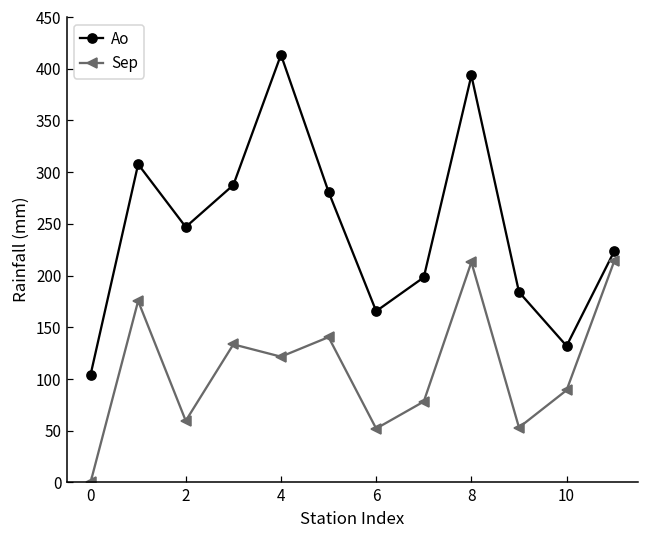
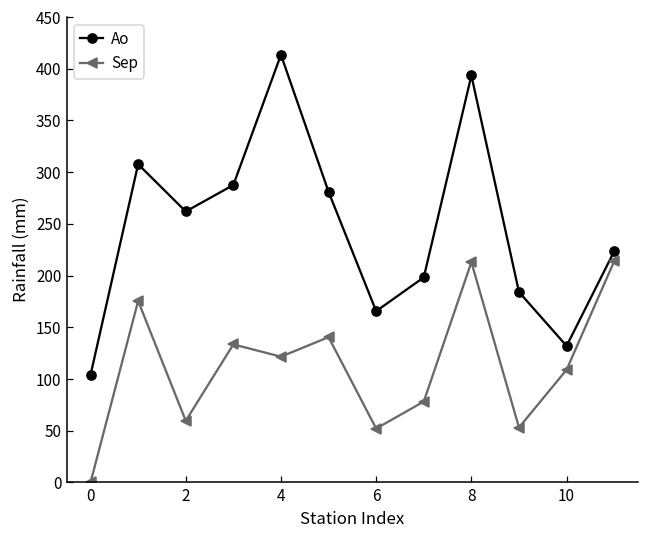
  {
    "Ao": {
      "0": 100,
-     "2": 250,
+     "2": 260,
      "4": 410,
      "6": 170,
      "8": 390,
      "10": 130
    },
    "Sep": {
      "0": 0,
      "2": 60,
      "4": 120,
      "6": 50,
      "8": 210,
-     "10": 90
+     "10": 110
    }
  }
